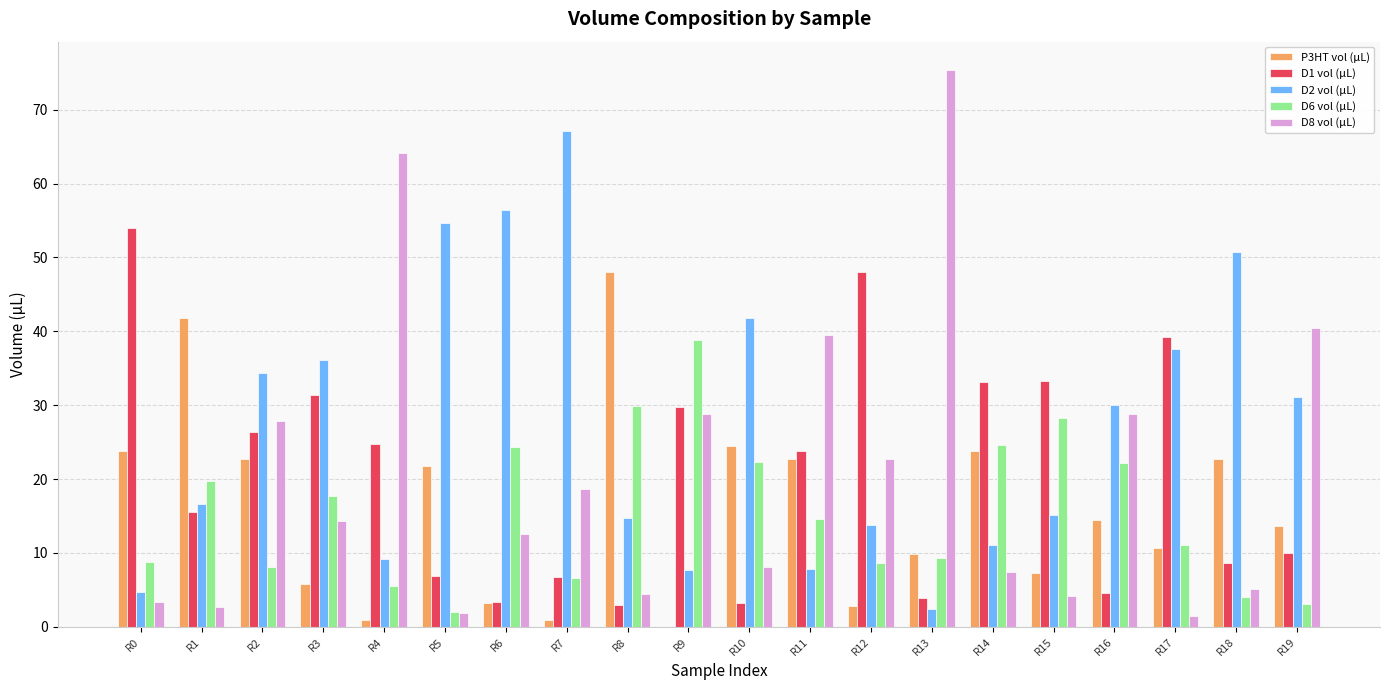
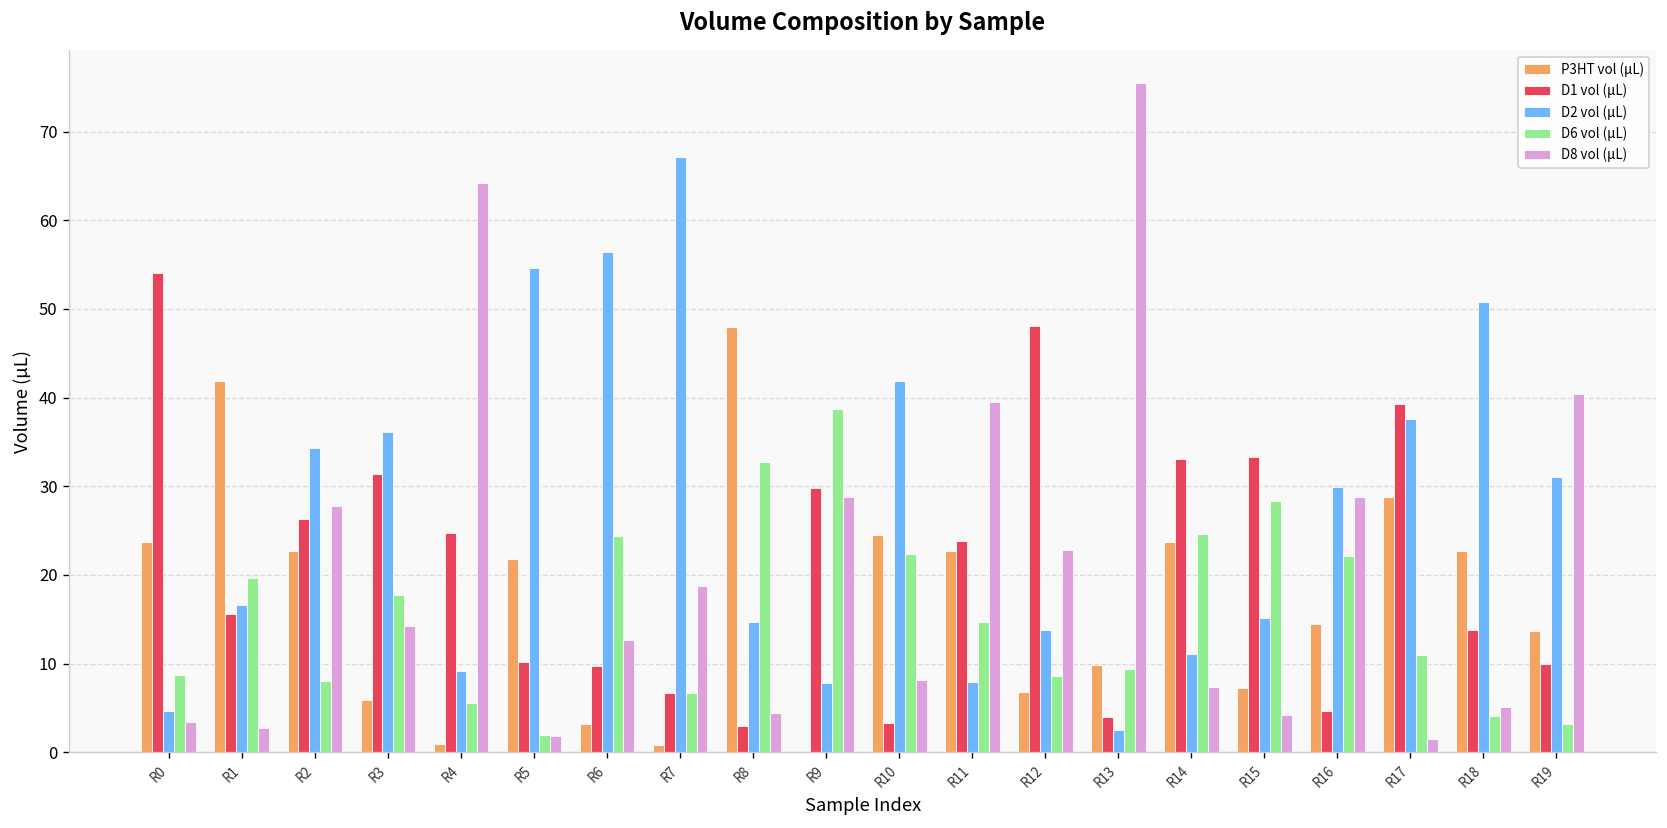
  {
    "P3HT vol (µL)": {
      "R0": 24,
      "R1": 42,
      "R2": 23,
      "R3": 6,
      "R4": 1,
      "R5": 22,
      "R6": 3,
      "R7": 1,
      "R8": 48,
      "R10": 24,
      "R11": 23,
-     "R12": 3,
+     "R12": 7,
      "R13": 10,
      "R14": 24,
      "R15": 7,
      "R16": 14,
-     "R17": 11,
+     "R17": 29,
      "R18": 23,
      "R19": 14
    },
    "D1 vol (µL)": {
      "R0": 54,
      "R1": 16,
      "R2": 26,
      "R3": 31,
      "R4": 25,
-     "R5": 7,
-     "R6": 3,
+     "R5": 10,
+     "R6": 10,
      "R7": 7,
      "R8": 3,
      "R9": 30,
      "R10": 3,
      "R11": 24,
      "R12": 48,
      "R13": 4,
      "R14": 33,
      "R15": 33,
      "R16": 5,
      "R17": 39,
-     "R18": 9,
+     "R18": 14,
      "R19": 10
    },
    "D2 vol (µL)": {
      "R0": 5,
      "R1": 17,
      "R2": 34,
      "R3": 36,
      "R4": 9,
      "R5": 55,
      "R6": 56,
      "R7": 67,
      "R8": 15,
      "R9": 8,
      "R10": 42,
      "R11": 8,
      "R12": 14,
      "R13": 2,
      "R14": 11,
      "R15": 15,
      "R16": 30,
      "R17": 38,
      "R18": 51,
      "R19": 31
    },
    "D6 vol (µL)": {
      "R0": 9,
      "R1": 20,
      "R2": 8,
      "R3": 18,
      "R4": 6,
      "R5": 2,
      "R6": 24,
      "R7": 7,
-     "R8": 30,
+     "R8": 33,
      "R9": 39,
      "R10": 22,
      "R11": 15,
      "R12": 9,
      "R13": 9,
      "R14": 25,
      "R15": 28,
      "R16": 22,
      "R17": 11,
      "R18": 4,
      "R19": 3
    },
    "D8 vol (µL)": {
      "R0": 3,
      "R1": 3,
      "R2": 28,
      "R3": 14,
      "R4": 64,
      "R5": 2,
      "R6": 13,
      "R7": 19,
      "R8": 4,
      "R9": 29,
      "R10": 8,
      "R11": 40,
      "R12": 23,
      "R13": 75,
      "R14": 7,
      "R15": 4,
      "R16": 29,
      "R17": 2,
      "R18": 5,
      "R19": 40
    }
  }
